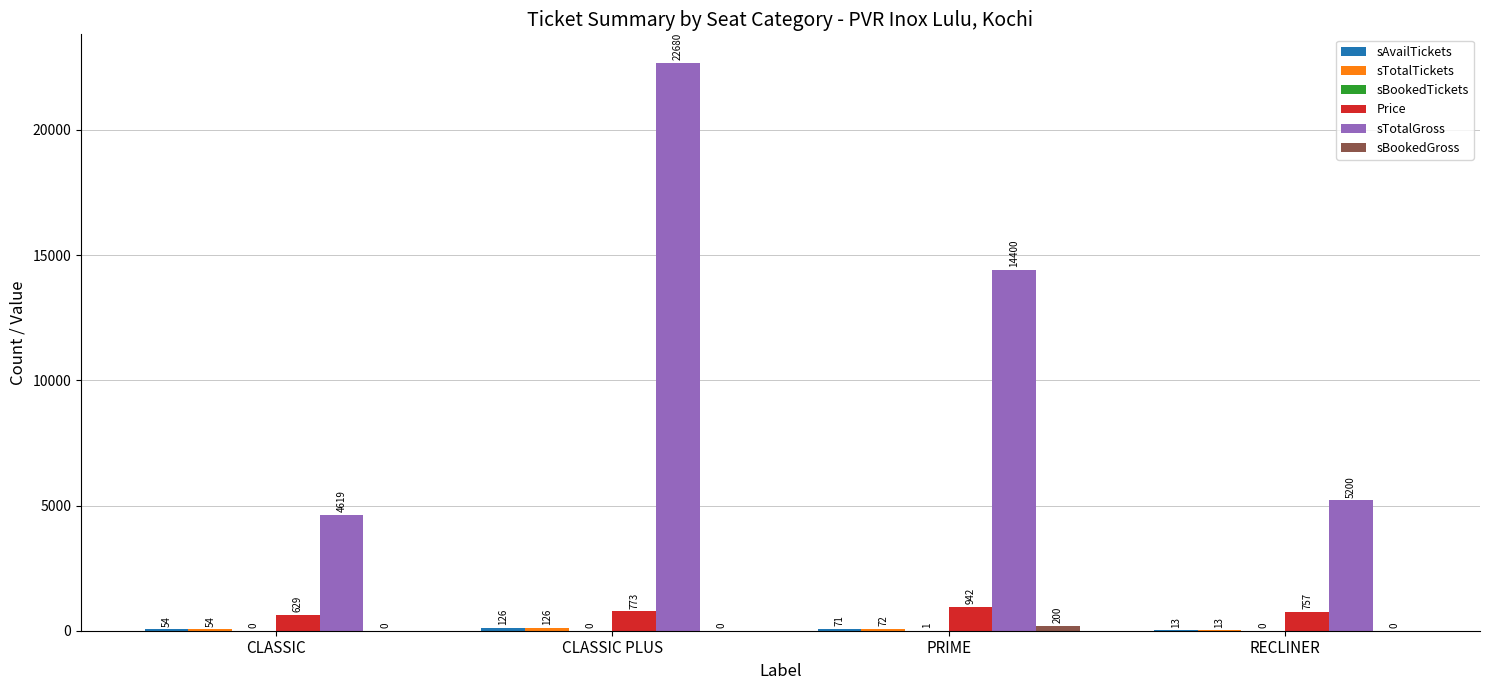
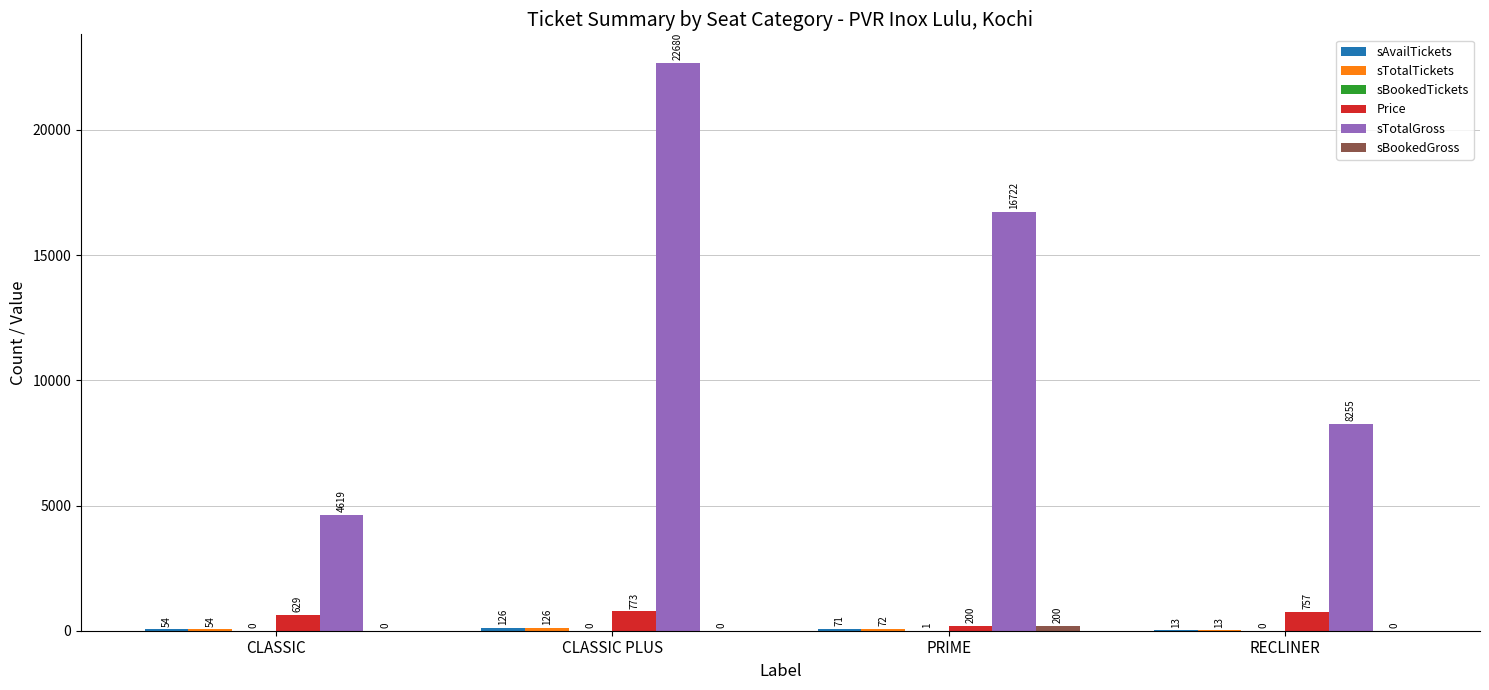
  {
    "sAvailTickets": {
      "CLASSIC": 54,
      "CLASSIC PLUS": 126,
      "PRIME": 71,
      "RECLINER": 13
    },
    "sTotalTickets": {
      "CLASSIC": 54,
      "CLASSIC PLUS": 126,
      "PRIME": 72,
      "RECLINER": 13
    },
    "sBookedTickets": {
      "CLASSIC": 0,
      "CLASSIC PLUS": 0,
      "PRIME": 1,
      "RECLINER": 0
    },
    "Price": {
      "CLASSIC": 629,
      "CLASSIC PLUS": 773,
-     "PRIME": 942,
+     "PRIME": 200,
      "RECLINER": 757
    },
    "sTotalGross": {
      "CLASSIC": 4619,
      "CLASSIC PLUS": 22680,
-     "PRIME": 14400,
-     "RECLINER": 5200
+     "PRIME": 16722,
+     "RECLINER": 8255
    },
    "sBookedGross": {
      "CLASSIC": 0,
      "CLASSIC PLUS": 0,
      "PRIME": 200,
      "RECLINER": 0
    }
  }
